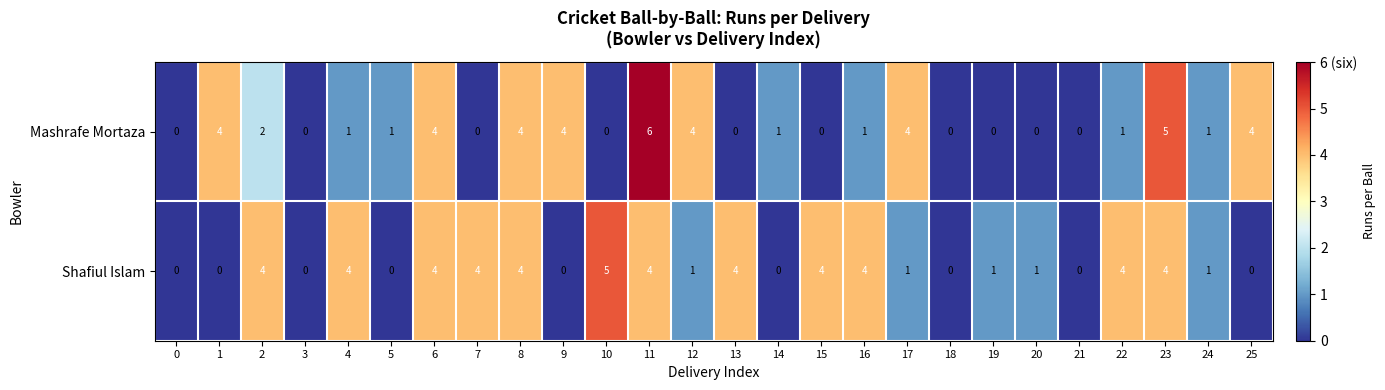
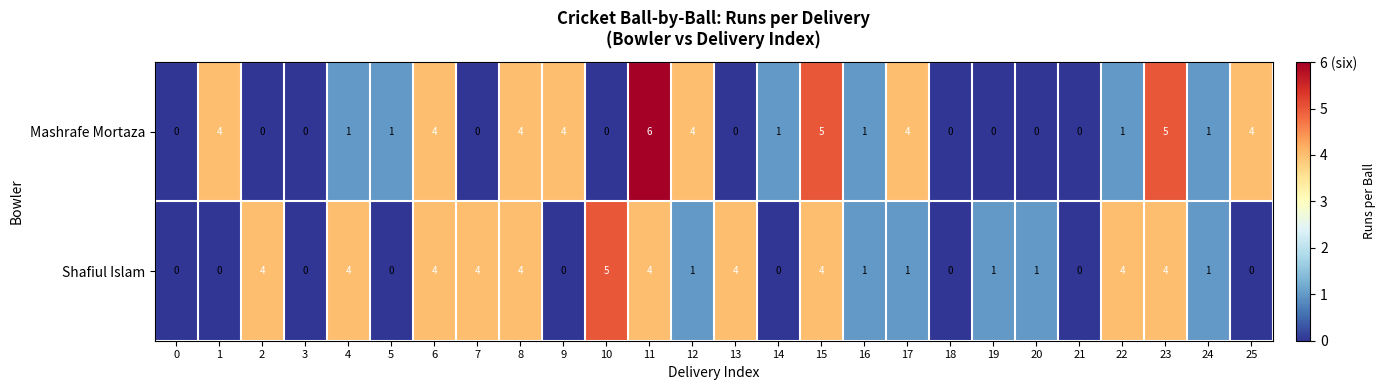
  {
    "Mashrafe Mortaza": {
      "0": 0,
      "1": 4,
-     "2": 2,
+     "2": 0,
      "3": 0,
      "4": 1,
      "5": 1,
      "6": 4,
      "7": 0,
      "8": 4,
      "9": 4,
      "10": 0,
      "11": 6,
      "12": 4,
      "13": 0,
      "14": 1,
-     "15": 0,
+     "15": 5,
      "16": 1,
      "17": 4,
      "18": 0,
      "19": 0,
      "20": 0,
      "21": 0,
      "22": 1,
      "23": 5,
      "24": 1,
      "25": 4
    },
    "Shafiul Islam": {
      "0": 0,
      "1": 0,
      "2": 4,
      "3": 0,
      "4": 4,
      "5": 0,
      "6": 4,
      "7": 4,
      "8": 4,
      "9": 0,
      "10": 5,
      "11": 4,
      "12": 1,
      "13": 4,
      "14": 0,
      "15": 4,
-     "16": 4,
+     "16": 1,
      "17": 1,
      "18": 0,
      "19": 1,
      "20": 1,
      "21": 0,
      "22": 4,
      "23": 4,
      "24": 1,
      "25": 0
    }
  }
